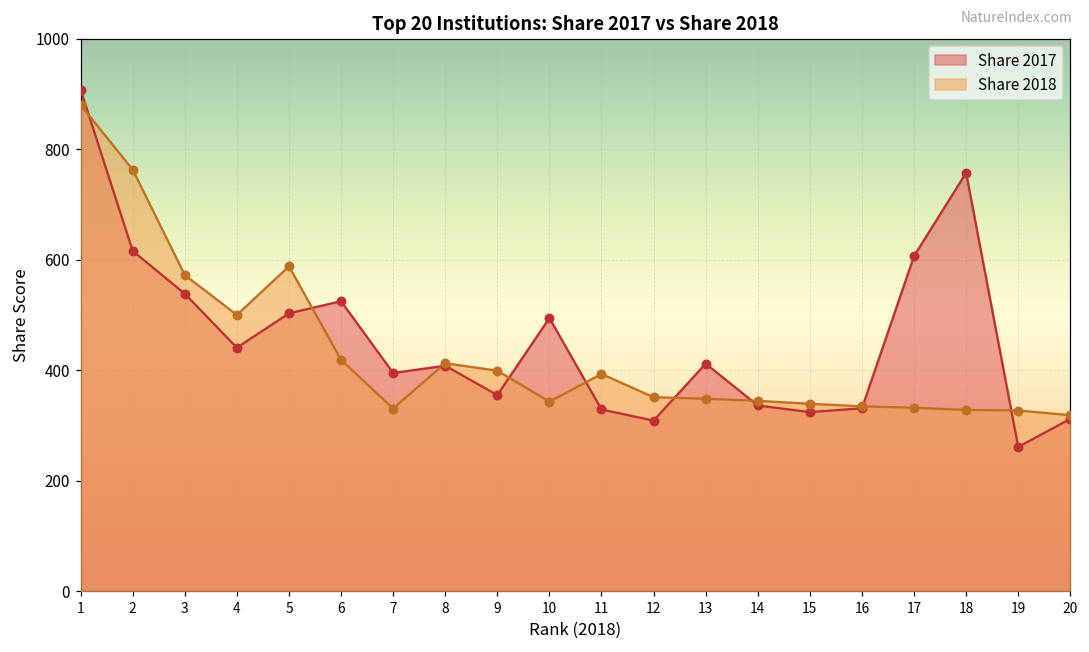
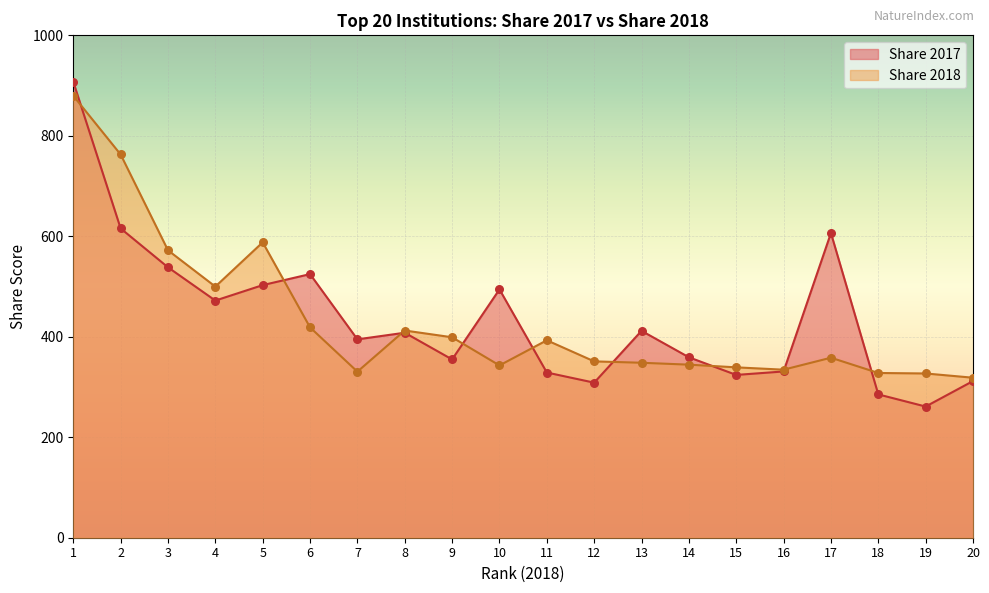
  {
    "Share 2017": {
      "1": 910,
      "2": 620,
      "3": 540,
-     "4": 440,
+     "4": 470,
      "5": 500,
      "6": 520,
      "7": 390,
      "9": 350,
      "10": 490,
      "11": 330,
      "12": 310,
      "13": 410,
-     "14": 340,
+     "14": 360,
      "15": 320,
      "17": 610,
-     "18": 760,
+     "18": 290,
      "19": 260,
      "20": 310
    },
    "Share 2018": {
      "1": 880,
      "2": 760,
      "3": 570,
      "4": 500,
      "5": 590,
      "6": 420,
      "7": 330,
      "9": 400,
      "10": 340,
      "11": 390,
      "12": 350,
      "13": 350,
      "14": 340,
      "15": 340,
-     "17": 330,
+     "17": 360,
      "18": 330,
      "19": 330,
      "20": 320
    }
  }
